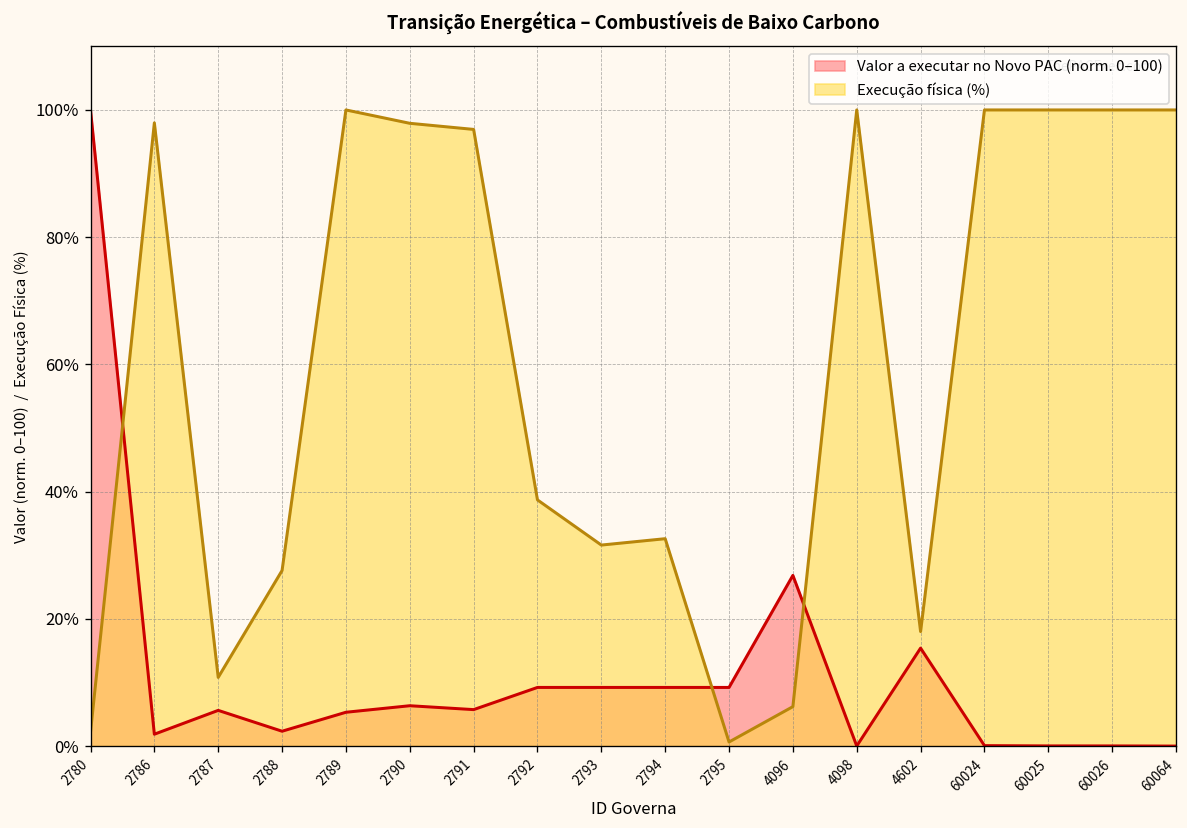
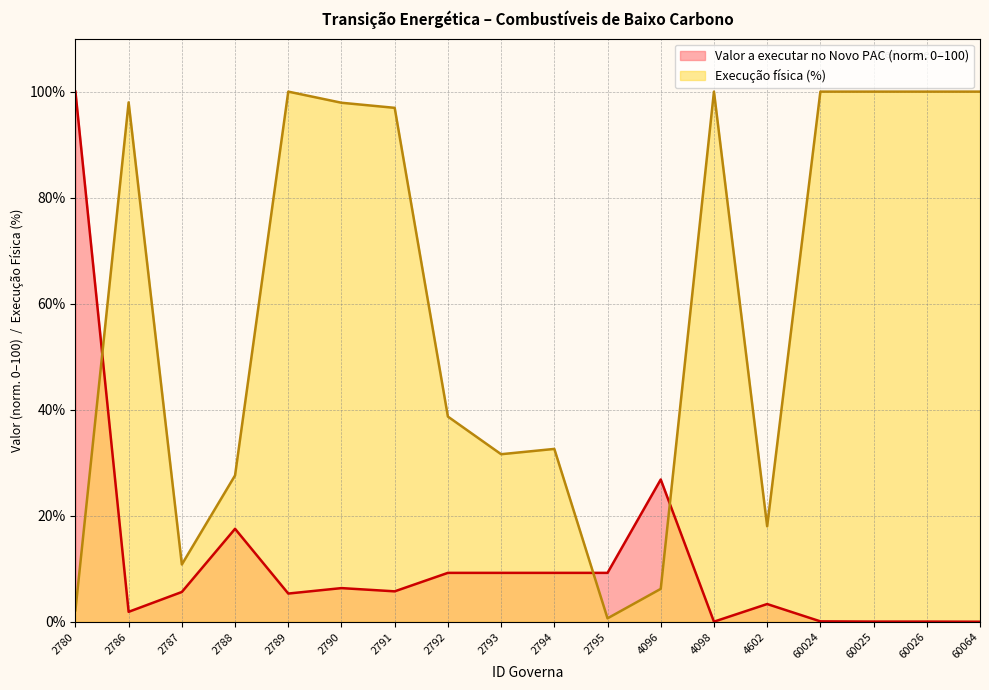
  {
    "Valor a executar no Novo PAC (norm. 0–100)": {
      "2780": "100%",
      "2786": "2%",
      "2787": "6%",
-     "2788": "2%",
+     "2788": "18%",
      "2789": "5%",
      "2790": "6%",
      "2791": "6%",
      "2792": "9%",
      "2793": "9%",
      "2794": "9%",
      "2795": "9%",
      "4096": "27%",
      "4098": "0%",
-     "4602": "15%",
+     "4602": "3%",
      "60024": "0%",
      "60025": "0%",
      "60026": "0%",
      "60064": "0%"
    },
    "Execução física (%)": {
      "2780": "2%",
      "2786": "98%",
      "2787": "11%",
      "2788": "28%",
      "2789": "100%",
      "2790": "98%",
      "2791": "97%",
      "2792": "39%",
      "2793": "32%",
      "2794": "33%",
      "2795": "1%",
      "4096": "6%",
      "4098": "100%",
      "4602": "18%",
      "60024": "100%",
      "60025": "100%",
      "60026": "100%",
      "60064": "100%"
    }
  }
